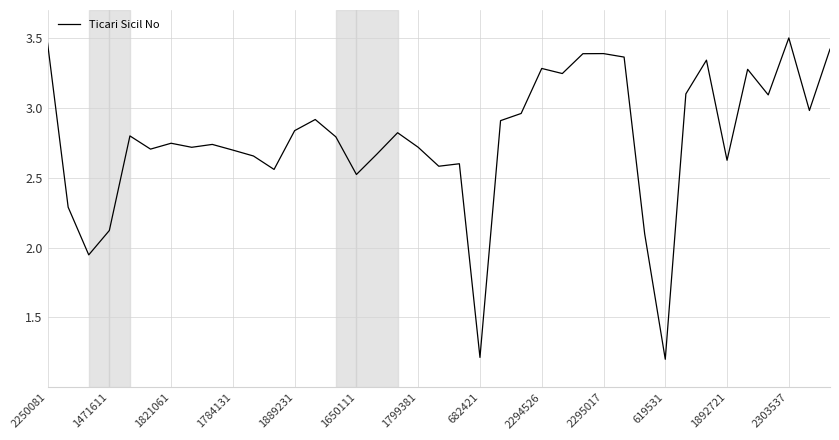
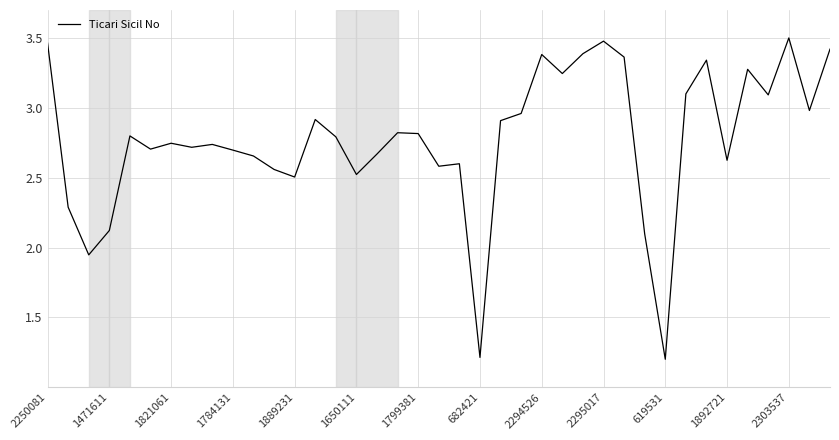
  {
    "2250081": 3.46,
    "1471611": 2.12,
    "1821061": 2.75,
    "1784131": 2.70,
-   "1889231": 2.84,
+   "1889231": 2.50,
    "1650111": 2.52,
-   "1799381": 2.72,
+   "1799381": 2.82,
    "682421": 1.21,
-   "2294526": 3.28,
-   "2295017": 3.39,
+   "2294526": 3.38,
+   "2295017": 3.48,
    "619531": 1.20,
    "1892721": 2.62,
    "2303537": 3.50
  }
